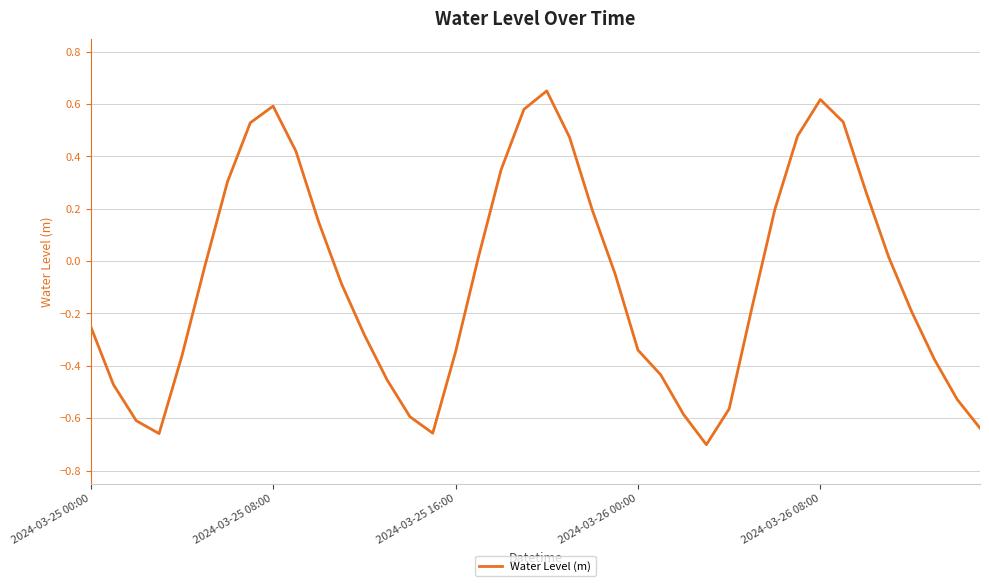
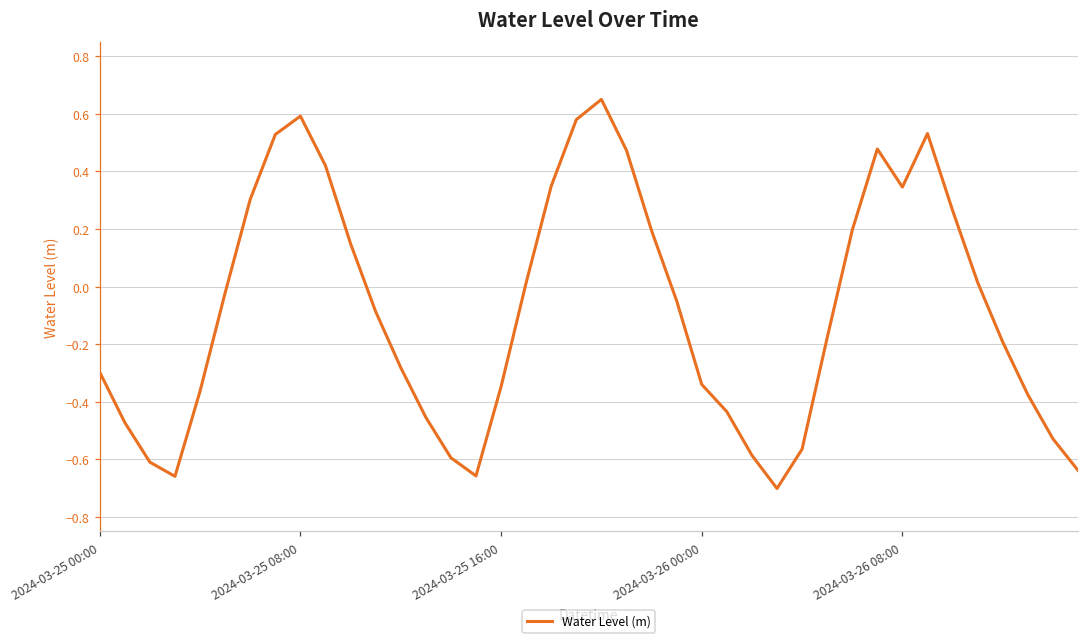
  {
-   "2024-03-25 00:00": -0.25,
+   "2024-03-25 00:00": -0.30,
    "2024-03-25 08:00": 0.59,
    "2024-03-25 16:00": -0.35,
    "2024-03-26 00:00": -0.34,
-   "2024-03-26 08:00": 0.62
+   "2024-03-26 08:00": 0.35
  }
